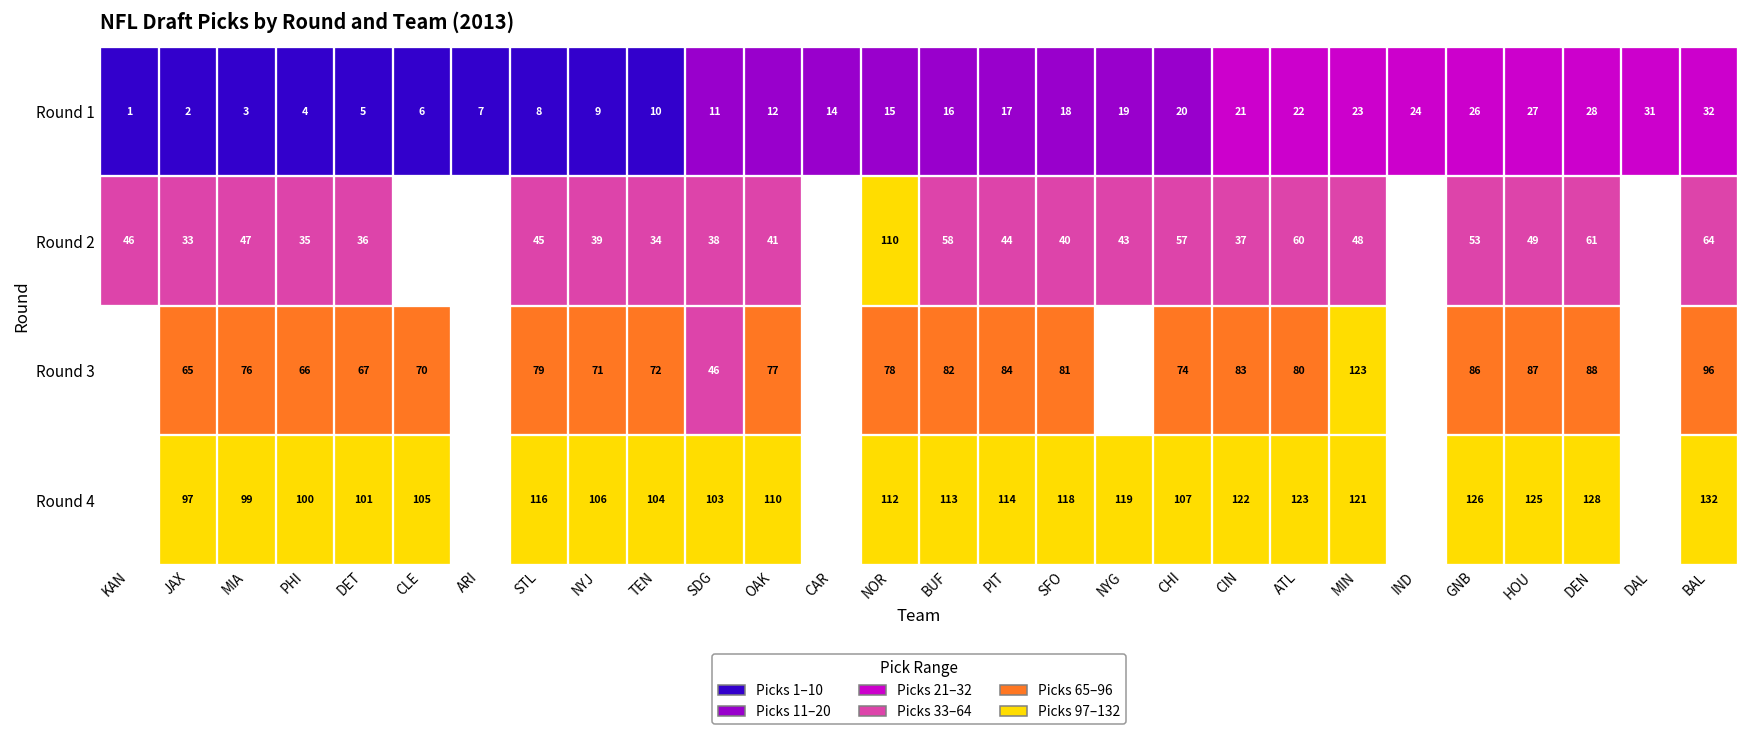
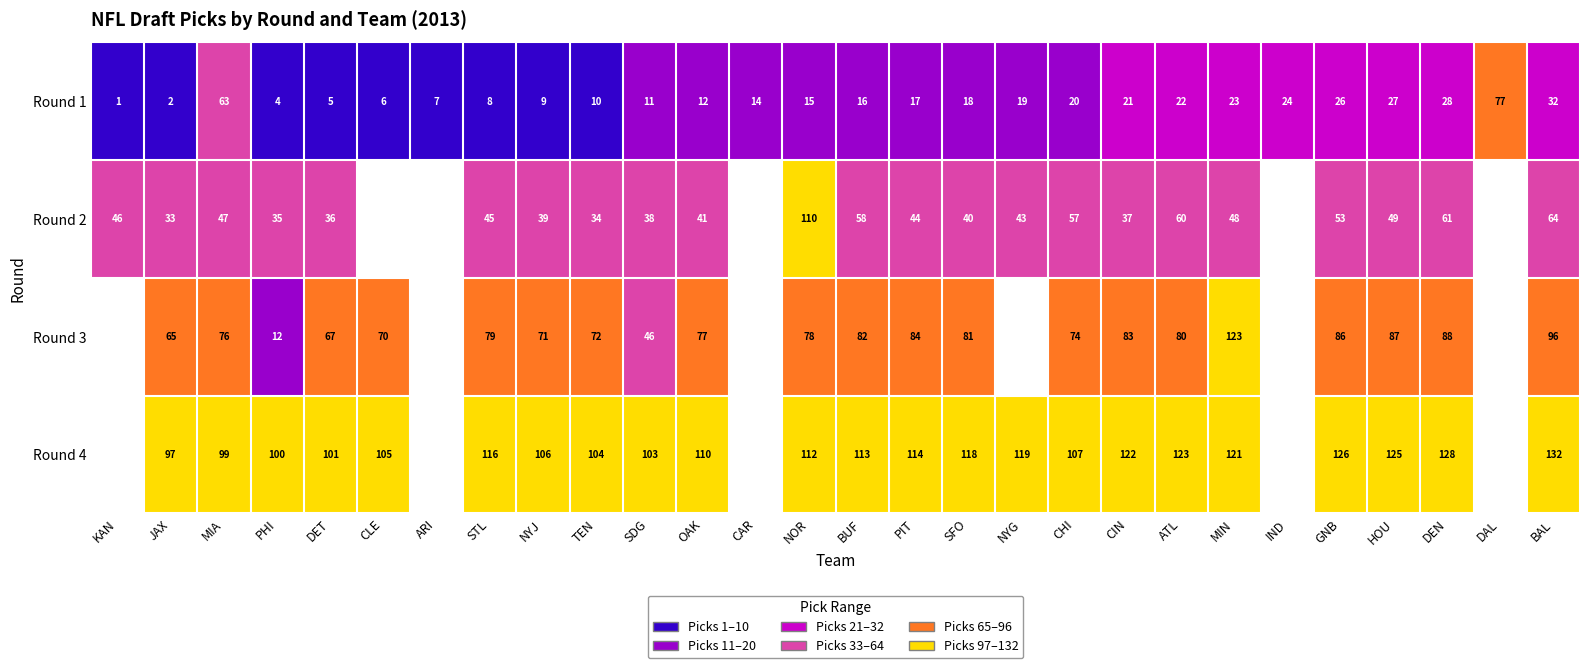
  {
    "Round 1": {
      "KAN": 1,
      "JAX": 2,
-     "MIA": 3,
+     "MIA": 63,
      "PHI": 4,
      "DET": 5,
      "CLE": 6,
      "ARI": 7,
      "STL": 8,
      "NYJ": 9,
      "TEN": 10,
      "SDG": 11,
      "OAK": 12,
      "CAR": 14,
      "NOR": 15,
      "BUF": 16,
      "PIT": 17,
      "SFO": 18,
      "NYG": 19,
      "CHI": 20,
      "CIN": 21,
      "ATL": 22,
      "MIN": 23,
      "IND": 24,
      "GNB": 26,
      "HOU": 27,
      "DEN": 28,
-     "DAL": 31,
+     "DAL": 77,
      "BAL": 32
    },
    "Round 2": {
      "KAN": 46,
      "JAX": 33,
      "MIA": 47,
      "PHI": 35,
      "DET": 36,
      "STL": 45,
      "NYJ": 39,
      "TEN": 34,
      "SDG": 38,
      "OAK": 41,
      "NOR": 110,
      "BUF": 58,
      "PIT": 44,
      "SFO": 40,
      "NYG": 43,
      "CHI": 57,
      "CIN": 37,
      "ATL": 60,
      "MIN": 48,
      "GNB": 53,
      "HOU": 49,
      "DEN": 61,
      "BAL": 64
    },
    "Round 3": {
      "JAX": 65,
      "MIA": 76,
-     "PHI": 66,
+     "PHI": 12,
      "DET": 67,
      "CLE": 70,
      "STL": 79,
      "NYJ": 71,
      "TEN": 72,
      "SDG": 46,
      "OAK": 77,
      "NOR": 78,
      "BUF": 82,
      "PIT": 84,
      "SFO": 81,
      "CHI": 74,
      "CIN": 83,
      "ATL": 80,
      "MIN": 123,
      "GNB": 86,
      "HOU": 87,
      "DEN": 88,
      "BAL": 96
    },
    "Round 4": {
      "JAX": 97,
      "MIA": 99,
      "PHI": 100,
      "DET": 101,
      "CLE": 105,
      "STL": 116,
      "NYJ": 106,
      "TEN": 104,
      "SDG": 103,
      "OAK": 110,
      "NOR": 112,
      "BUF": 113,
      "PIT": 114,
      "SFO": 118,
      "NYG": 119,
      "CHI": 107,
      "CIN": 122,
      "ATL": 123,
      "MIN": 121,
      "GNB": 126,
      "HOU": 125,
      "DEN": 128,
      "BAL": 132
    }
  }
